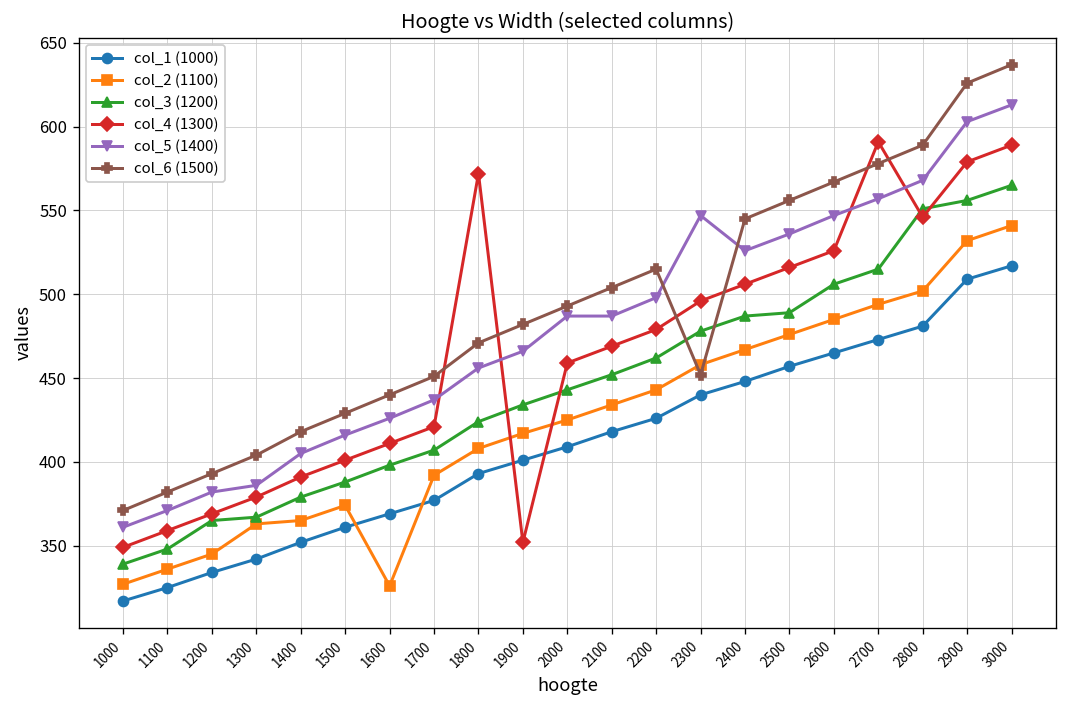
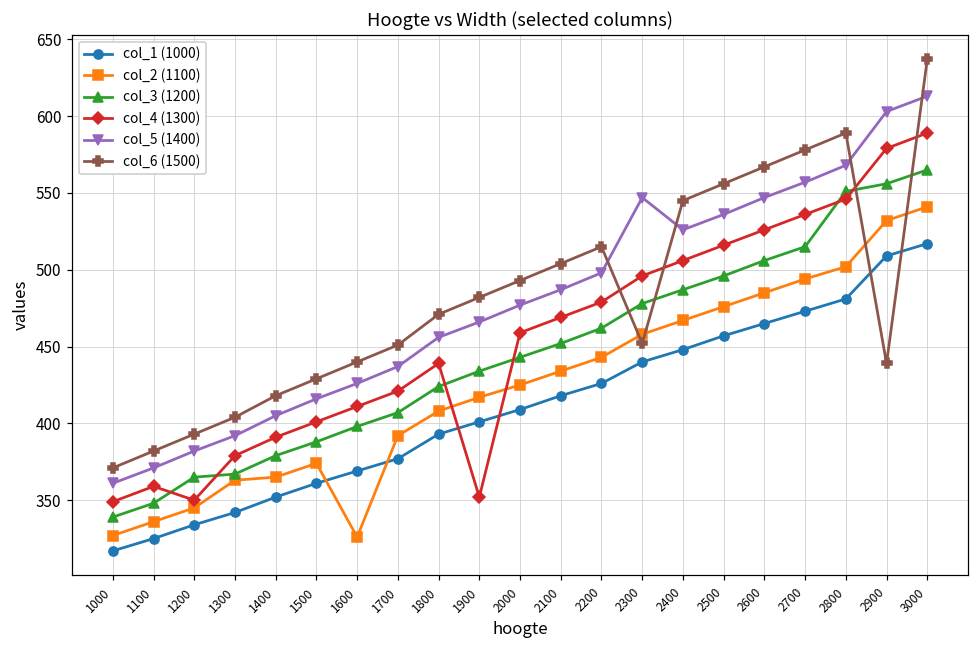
  {
    "col_1 (1000)": {
      "1000": 317,
      "1100": 325,
      "1200": 334,
      "1300": 342,
      "1400": 352,
      "1500": 361,
      "1600": 369,
      "1700": 377,
      "1800": 393,
      "1900": 401,
      "2000": 409,
      "2100": 418,
      "2200": 426,
      "2300": 440,
      "2400": 448,
      "2500": 457,
      "2600": 465,
      "2700": 473,
      "2800": 481,
      "2900": 509,
      "3000": 517
    },
    "col_2 (1100)": {
      "1000": 327,
      "1100": 336,
      "1200": 345,
      "1300": 363,
      "1400": 365,
      "1500": 374,
      "1600": 326,
      "1700": 392,
      "1800": 408,
      "1900": 417,
      "2000": 425,
      "2100": 434,
      "2200": 443,
      "2300": 458,
      "2400": 467,
      "2500": 476,
      "2600": 485,
      "2700": 494,
      "2800": 502,
      "2900": 532,
      "3000": 541
    },
    "col_3 (1200)": {
      "1000": 339,
      "1100": 348,
      "1200": 365,
      "1300": 367,
      "1400": 379,
      "1500": 388,
      "1600": 398,
      "1700": 407,
      "1800": 424,
      "1900": 434,
      "2000": 443,
      "2100": 452,
      "2200": 462,
      "2300": 478,
      "2400": 487,
-     "2500": 489,
+     "2500": 496,
      "2600": 506,
      "2700": 515,
      "2800": 551,
      "2900": 556,
      "3000": 565
    },
    "col_4 (1300)": {
      "1000": 349,
      "1100": 359,
-     "1200": 369,
+     "1200": 350,
      "1300": 379,
      "1400": 391,
      "1500": 401,
      "1600": 411,
      "1700": 421,
-     "1800": 572,
+     "1800": 439,
      "1900": 352,
      "2000": 459,
      "2100": 469,
      "2200": 479,
      "2300": 496,
      "2400": 506,
      "2500": 516,
      "2600": 526,
-     "2700": 591,
+     "2700": 536,
      "2800": 546,
      "2900": 579,
      "3000": 589
    },
    "col_5 (1400)": {
      "1000": 361,
      "1100": 371,
      "1200": 382,
-     "1300": 386,
+     "1300": 392,
      "1400": 405,
      "1500": 416,
      "1600": 426,
      "1700": 437,
      "1800": 456,
      "1900": 466,
-     "2000": 487,
+     "2000": 477,
      "2100": 487,
      "2200": 498,
      "2300": 547,
      "2400": 526,
      "2500": 536,
      "2600": 547,
      "2700": 557,
      "2800": 568,
      "2900": 603,
      "3000": 613
    },
    "col_6 (1500)": {
      "1000": 371,
      "1100": 382,
      "1200": 393,
      "1300": 404,
      "1400": 418,
      "1500": 429,
      "1600": 440,
      "1700": 451,
      "1800": 471,
      "1900": 482,
      "2000": 493,
      "2100": 504,
      "2200": 515,
      "2300": 452,
      "2400": 545,
      "2500": 556,
      "2600": 567,
      "2700": 578,
      "2800": 589,
-     "2900": 626,
+     "2900": 439,
      "3000": 637
    }
  }
